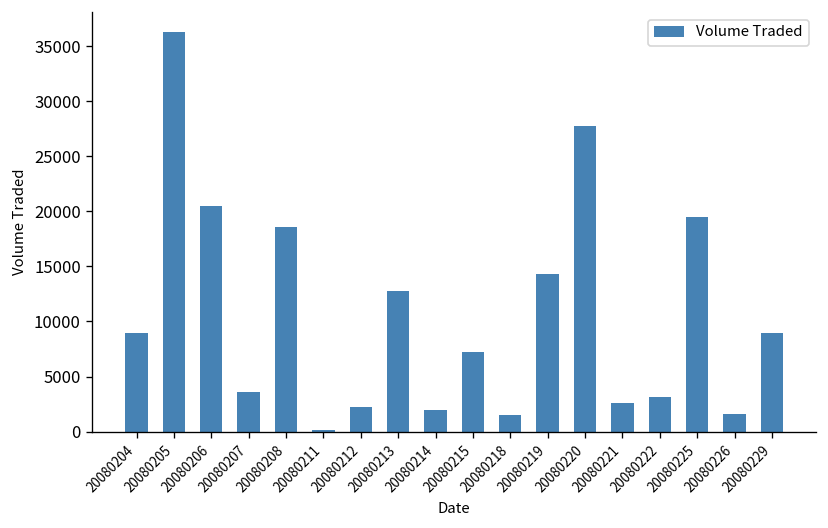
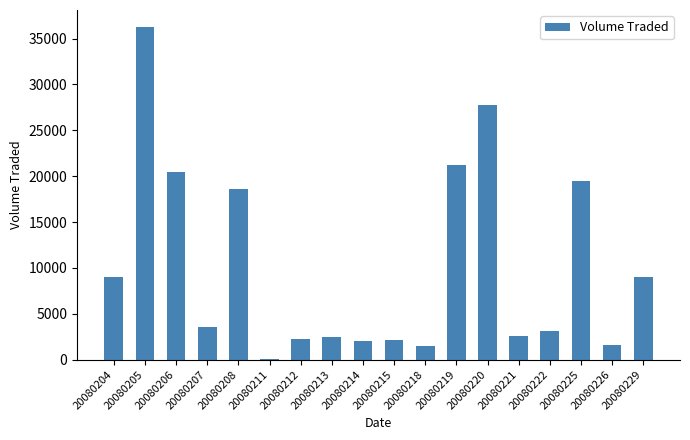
  {
    "20080204": 9000,
    "20080205": 36000,
    "20080206": 21000,
    "20080207": 4000,
    "20080208": 19000,
    "20080212": 2000,
-   "20080213": 13000,
+   "20080213": 2000,
    "20080214": 2000,
-   "20080215": 7000,
+   "20080215": 2000,
    "20080218": 2000,
-   "20080219": 14000,
+   "20080219": 21000,
    "20080220": 28000,
    "20080221": 3000,
    "20080222": 3000,
    "20080225": 19000,
    "20080226": 2000,
    "20080229": 9000
  }
